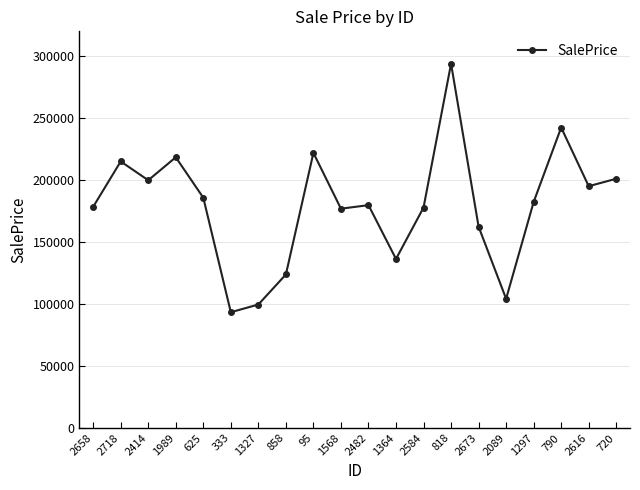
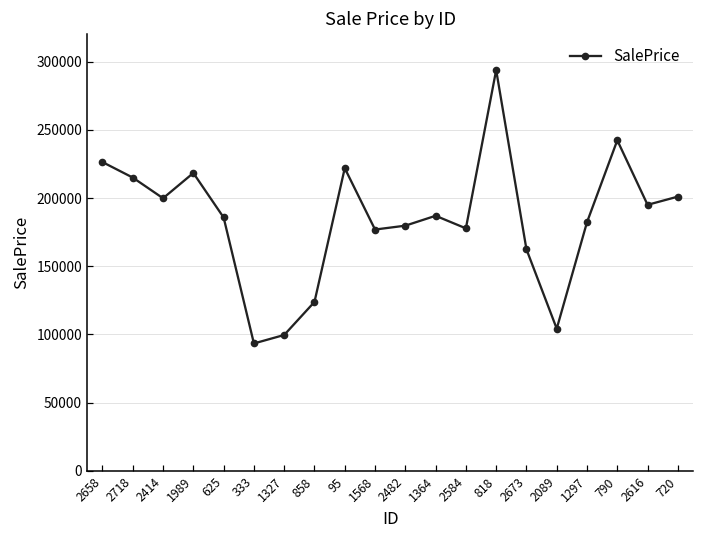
  {
-   "2658": 178000,
+   "2658": 226000,
    "2718": 215000,
    "2414": 200000,
    "1989": 218000,
    "625": 186000,
    "333": 93000,
    "1327": 100000,
    "858": 124000,
    "95": 222000,
    "1568": 177000,
    "2482": 180000,
-   "1364": 136000,
+   "1364": 187000,
    "2584": 178000,
    "818": 294000,
    "2673": 162000,
    "2089": 104000,
    "1297": 182000,
    "790": 242000,
    "2616": 195000,
    "720": 201000
  }
